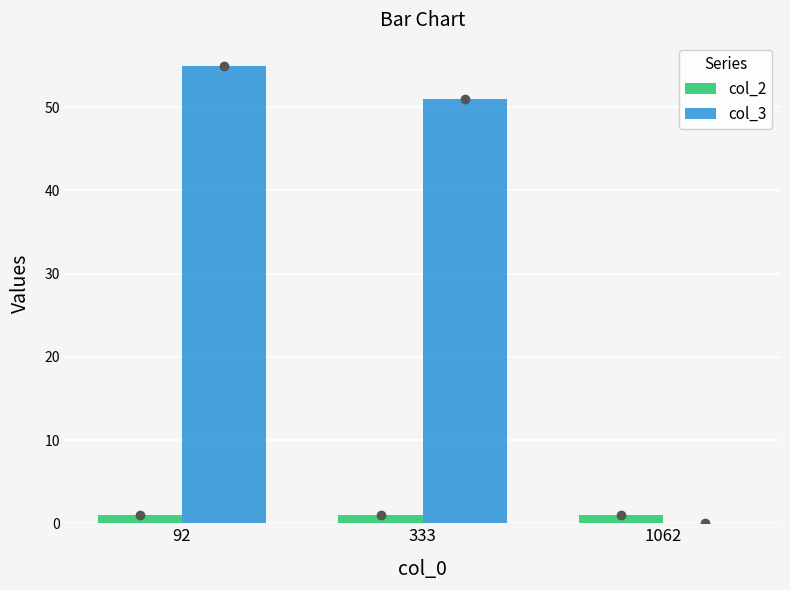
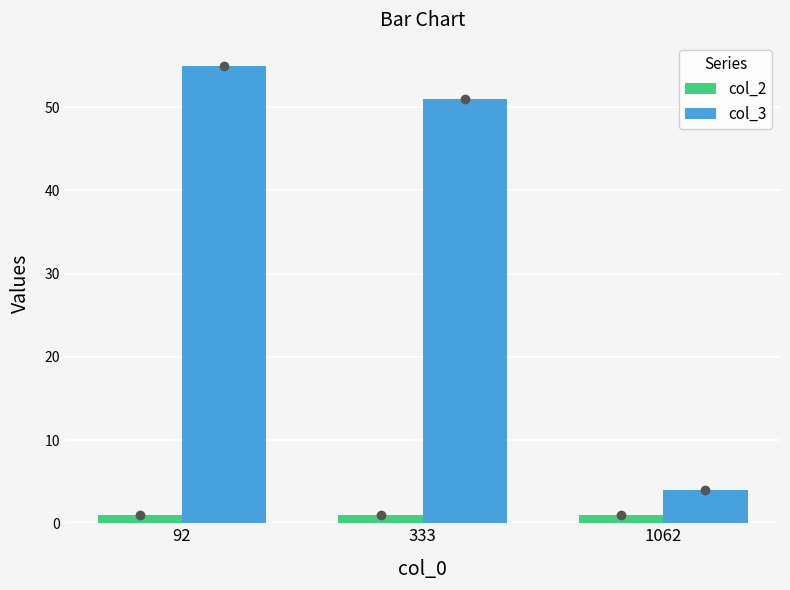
  {
    "col_2": {
      "92": 1,
      "333": 1,
      "1062": 1
    },
    "col_3": {
      "92": 55,
      "333": 51,
-     "1062": 0
+     "1062": 4
    }
  }
